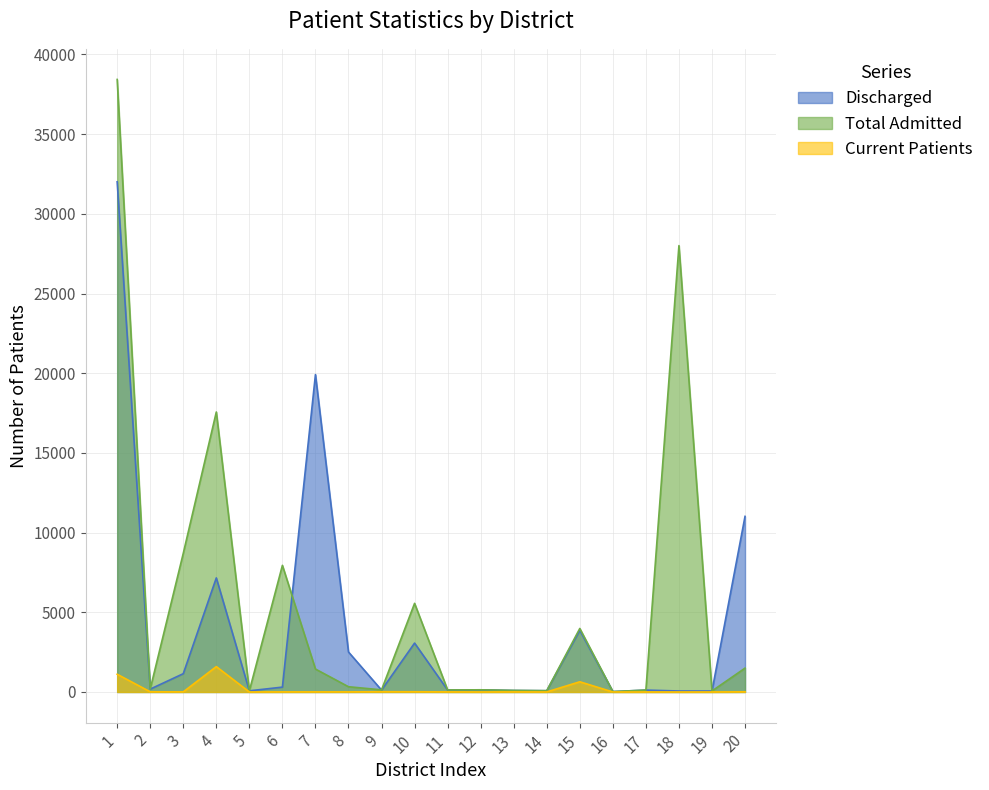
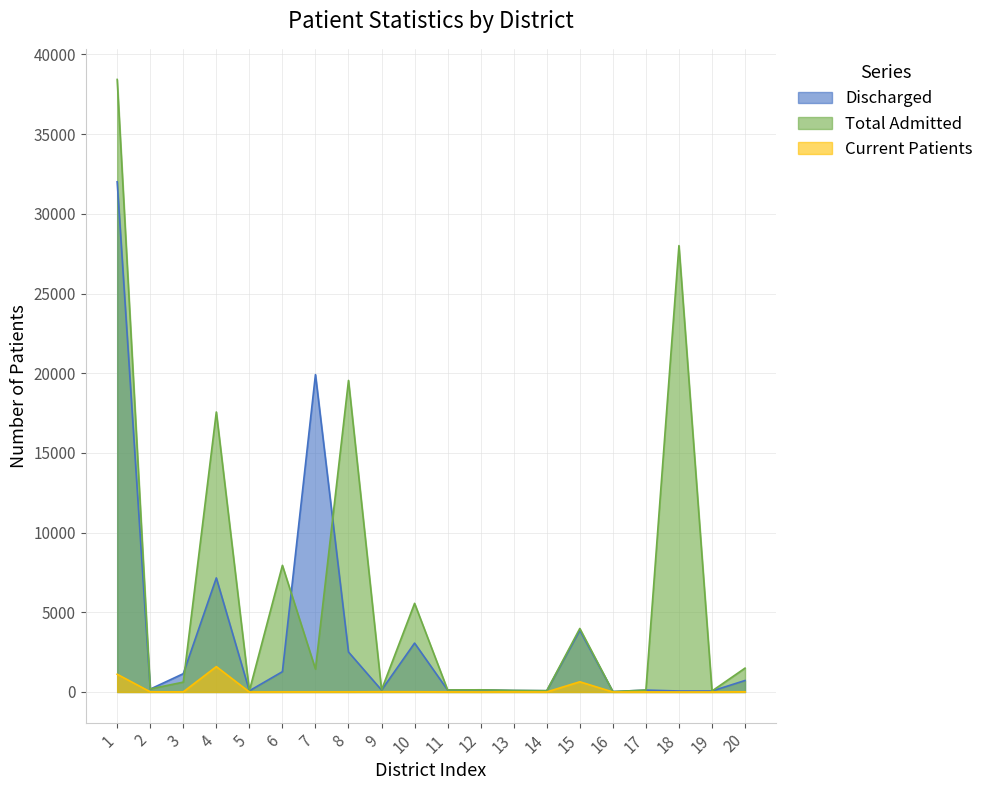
  {
    "Discharged": {
      "1": 32000,
      "3": 1100,
      "4": 7200,
-     "6": 300,
+     "6": 1300,
      "7": 19900,
      "8": 2500,
      "10": 3100,
-     "20": 11000
+     "20": 700
    },
    "Total Admitted": {
      "1": 38400,
-     "3": 8700,
+     "3": 600,
      "4": 17600,
      "6": 7900,
      "7": 1400,
-     "8": 300,
+     "8": 19500,
      "10": 5600,
      "18": 28000,
      "20": 1500
    },
    "Current Patients": {
      "1": 1100,
      "2": 0,
      "3": 0,
      "4": 1600,
      "6": 0,
      "7": 0,
      "8": 0,
      "10": 0,
      "15": 600,
      "20": 0
    }
  }
